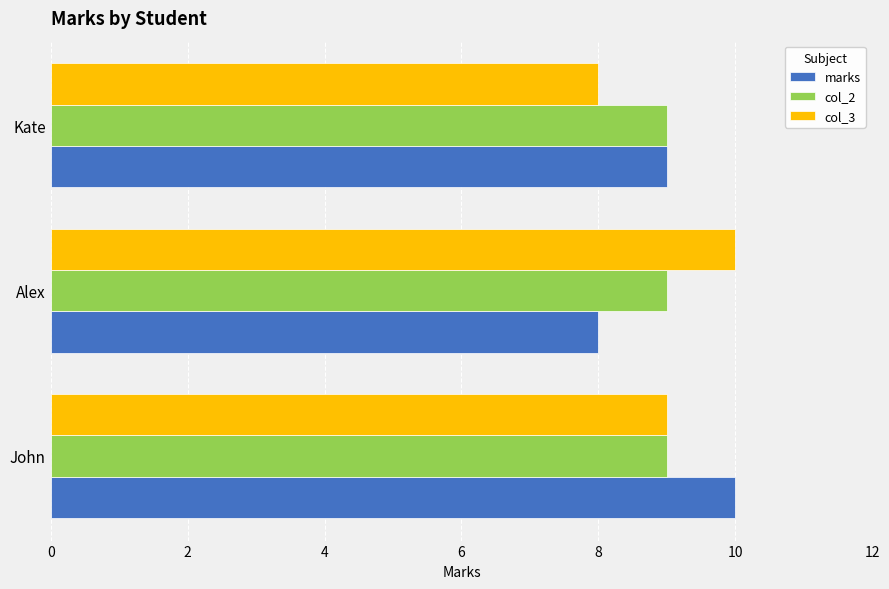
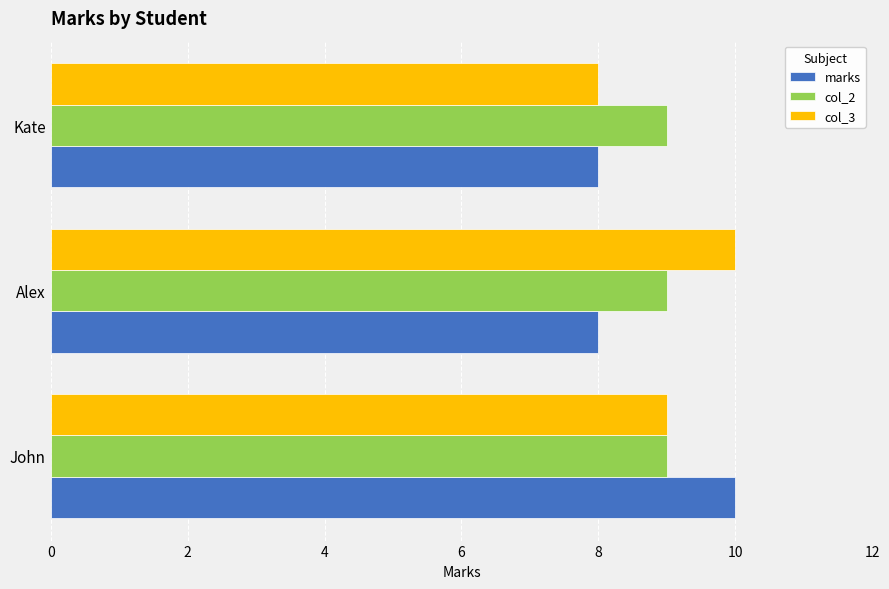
  {
    "marks": {
-     "Kate": 9,
+     "Kate": 8,
      "Alex": 8,
      "John": 10
    },
    "col_2": {
      "Kate": 9,
      "Alex": 9,
      "John": 9
    },
    "col_3": {
      "Kate": 8,
      "Alex": 10,
      "John": 9
    }
  }
